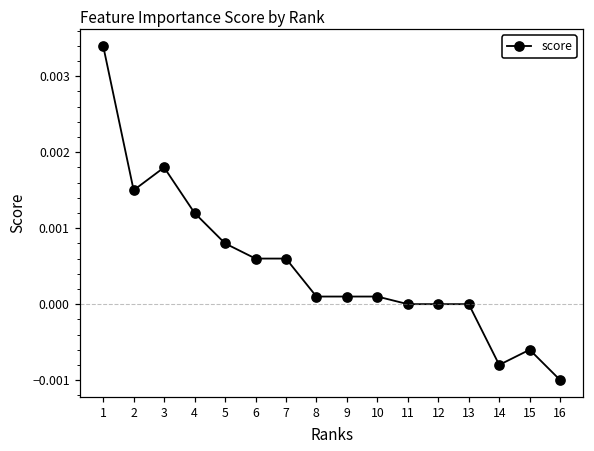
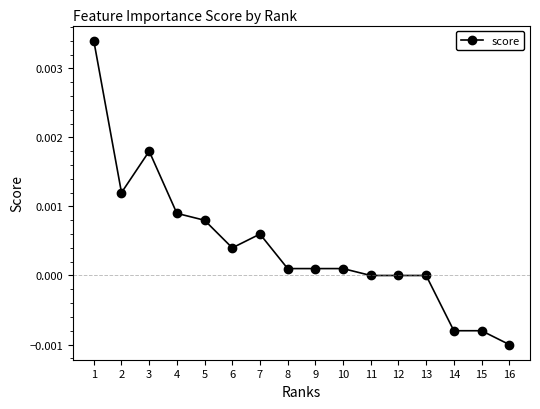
  {
    "1": 0.0034,
-   "2": 0.0015,
+   "2": 0.0012,
    "3": 0.0018,
-   "4": 0.0012,
+   "4": 0.0009,
    "5": 0.0008,
-   "6": 0.0006,
+   "6": 0.0004,
    "7": 0.0006,
    "8": 0.0001,
    "9": 0.0001,
    "10": 0.0001,
    "11": 0.0000,
    "12": 0.0000,
    "13": 0.0000,
    "14": -0.0008,
-   "15": -0.0006,
+   "15": -0.0008,
    "16": -0.0010
  }
